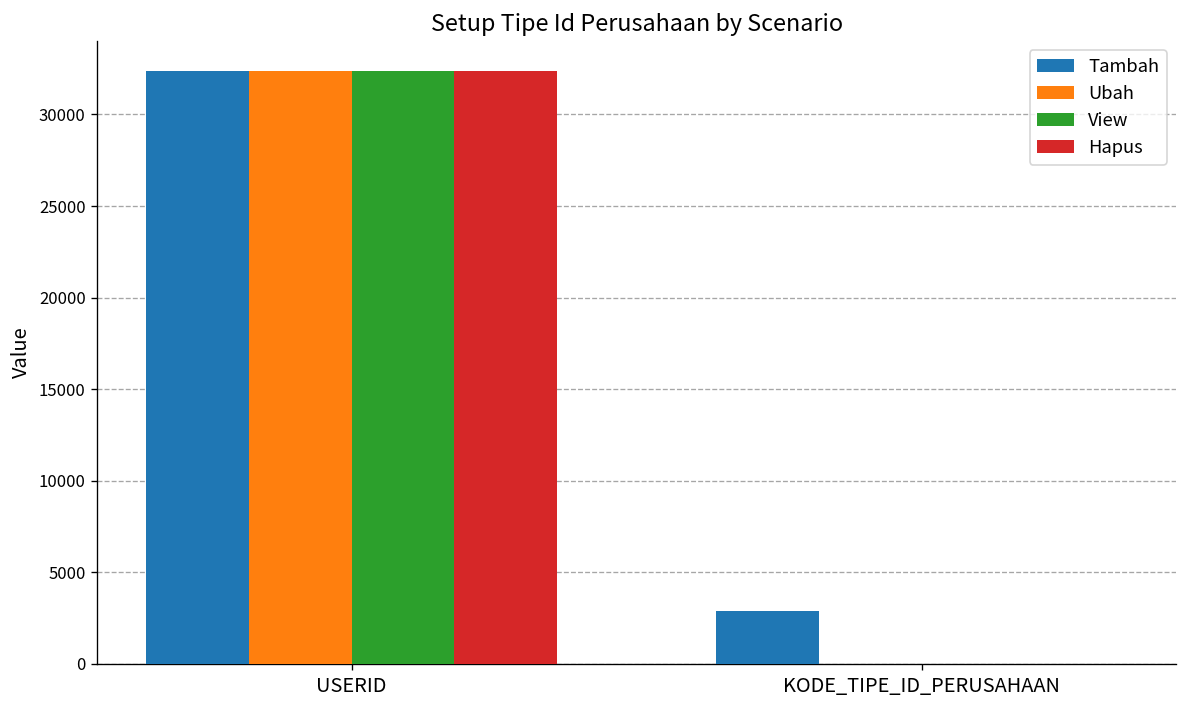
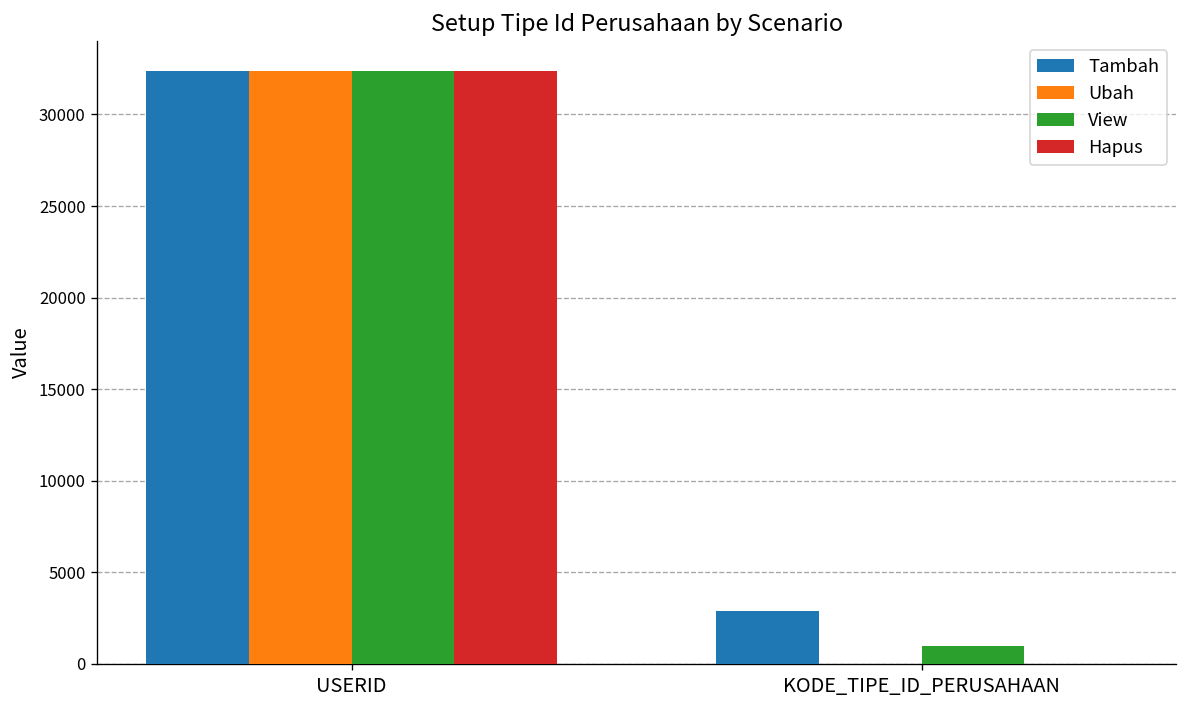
  {
    "Tambah": {
      "USERID": 32400,
      "KODE_TIPE_ID_PERUSAHAAN": 2900
    },
    "Ubah": {
      "USERID": 32400
    },
    "View": {
      "USERID": 32400,
-     "KODE_TIPE_ID_PERUSAHAAN": 0
+     "KODE_TIPE_ID_PERUSAHAAN": 1000
    },
    "Hapus": {
      "USERID": 32400
    }
  }
